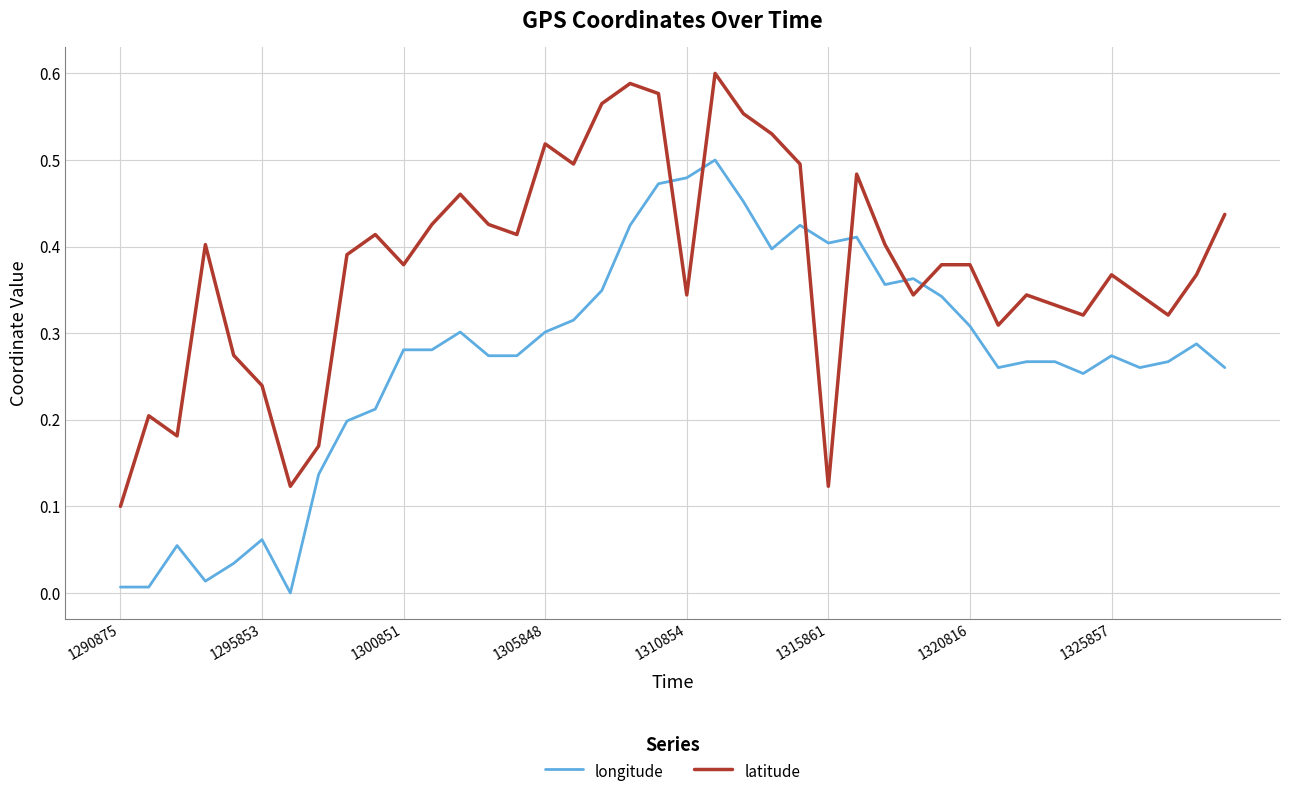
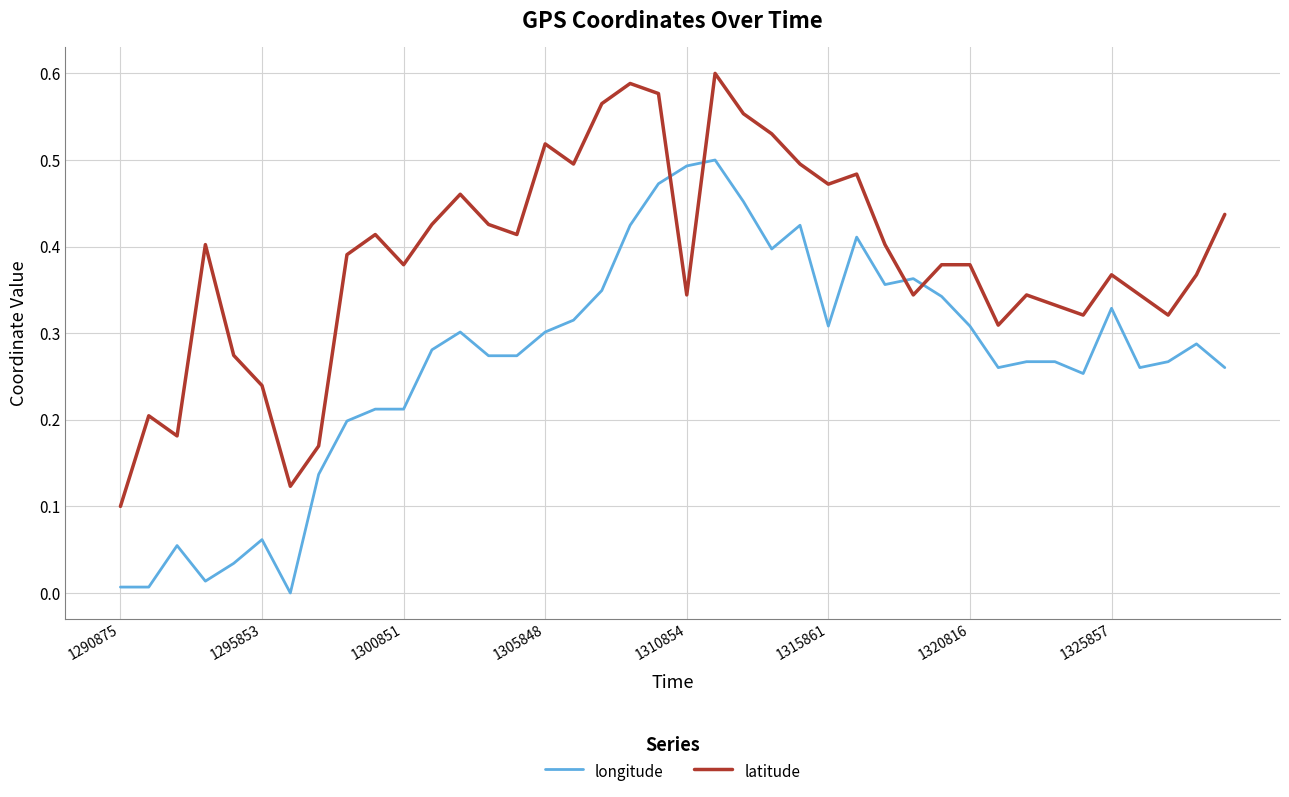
  {
    "longitude": {
      "1290875": 0.01,
      "1295853": 0.06,
-     "1300851": 0.28,
+     "1300851": 0.21,
      "1305848": 0.30,
-     "1310854": 0.48,
-     "1315861": 0.40,
+     "1310854": 0.49,
+     "1315861": 0.31,
      "1320816": 0.31,
-     "1325857": 0.27
+     "1325857": 0.33
    },
    "latitude": {
      "1290875": 0.10,
      "1295853": 0.24,
      "1300851": 0.38,
      "1305848": 0.52,
      "1310854": 0.34,
-     "1315861": 0.12,
+     "1315861": 0.47,
      "1320816": 0.38,
      "1325857": 0.37
    }
  }
